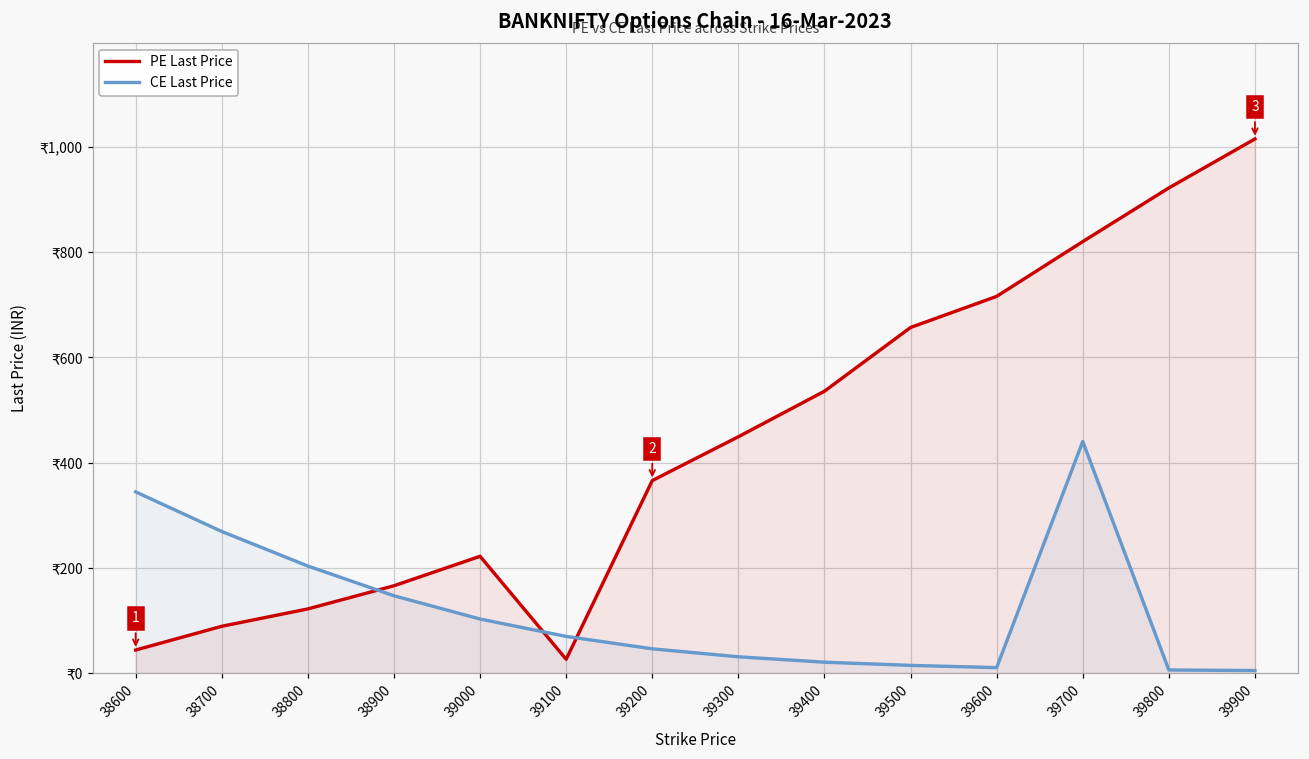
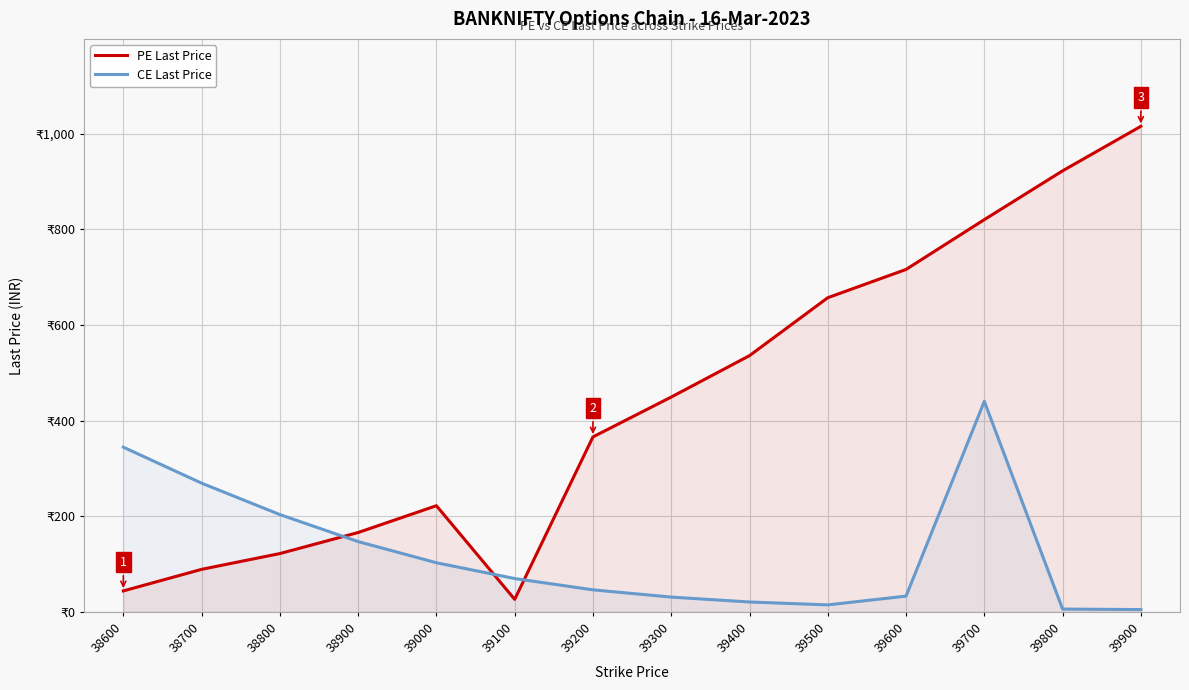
  {
    "PE Last Price": {
      "38700": "₹90",
      "38800": "₹120",
      "38900": "₹170",
      "39000": "₹220",
      "39100": "₹30",
      "39300": "₹450",
      "39400": "₹540",
      "39500": "₹660",
      "39600": "₹720",
      "39700": "₹820",
      "39800": "₹920"
    },
    "CE Last Price": {
      "38600": "₹340",
      "38700": "₹270",
      "38800": "₹200",
      "38900": "₹150",
      "39000": "₹100",
      "39100": "₹70",
      "39200": "₹50",
      "39300": "₹30",
      "39400": "₹20",
      "39500": "₹10",
-     "39600": "₹10",
+     "39600": "₹30",
      "39700": "₹440",
      "39800": "₹10",
      "39900": "₹0"
    }
  }
